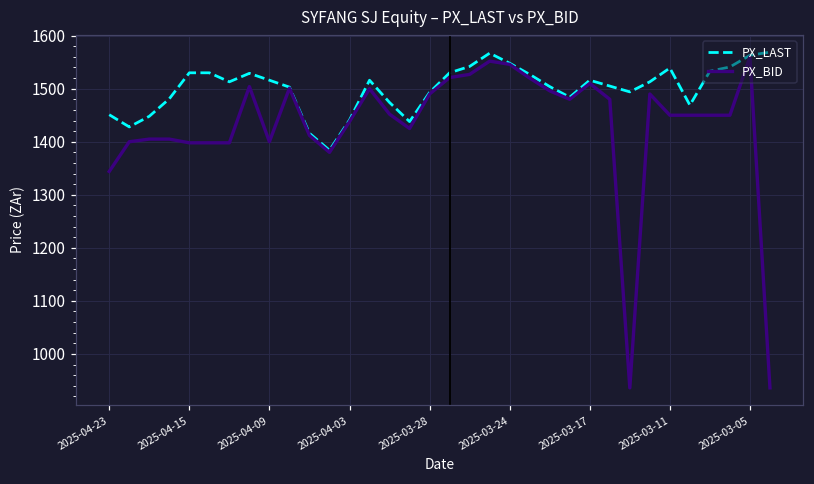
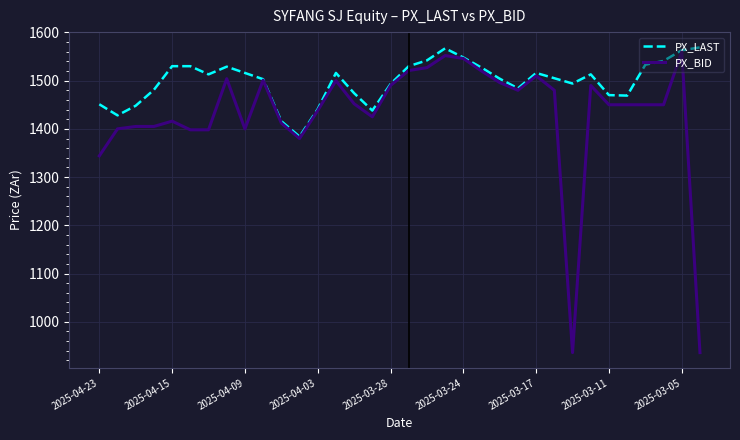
  {
    "PX_LAST": {
      "2025-04-23": 1450,
      "2025-04-15": 1530,
      "2025-04-09": 1520,
      "2025-03-17": 1520,
-     "2025-03-11": 1540
+     "2025-03-11": 1470
    },
    "PX_BID": {
      "2025-04-23": 1340,
-     "2025-04-15": 1400,
+     "2025-04-15": 1420,
      "2025-04-09": 1400,
      "2025-03-17": 1510,
      "2025-03-11": 1450
    }
  }
